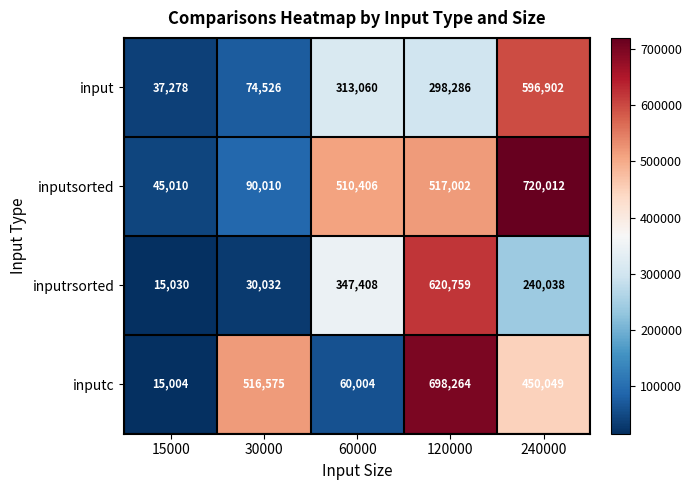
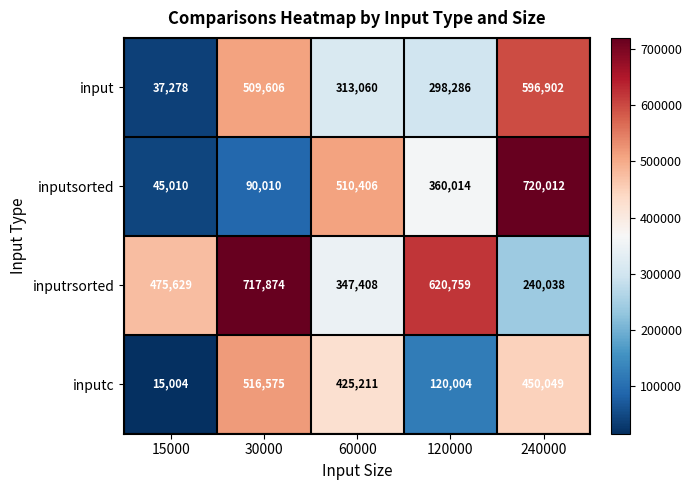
  {
    "input": {
      "15000": "37,278",
-     "30000": "74,526",
+     "30000": "509,606",
      "60000": "313,060",
      "120000": "298,286",
      "240000": "596,902"
    },
    "inputsorted": {
      "15000": "45,010",
      "30000": "90,010",
      "60000": "510,406",
-     "120000": "517,002",
+     "120000": "360,014",
      "240000": "720,012"
    },
    "inputrsorted": {
-     "15000": "15,030",
-     "30000": "30,032",
+     "15000": "475,629",
+     "30000": "717,874",
      "60000": "347,408",
      "120000": "620,759",
      "240000": "240,038"
    },
    "inputc": {
      "15000": "15,004",
      "30000": "516,575",
-     "60000": "60,004",
-     "120000": "698,264",
+     "60000": "425,211",
+     "120000": "120,004",
      "240000": "450,049"
    }
  }
